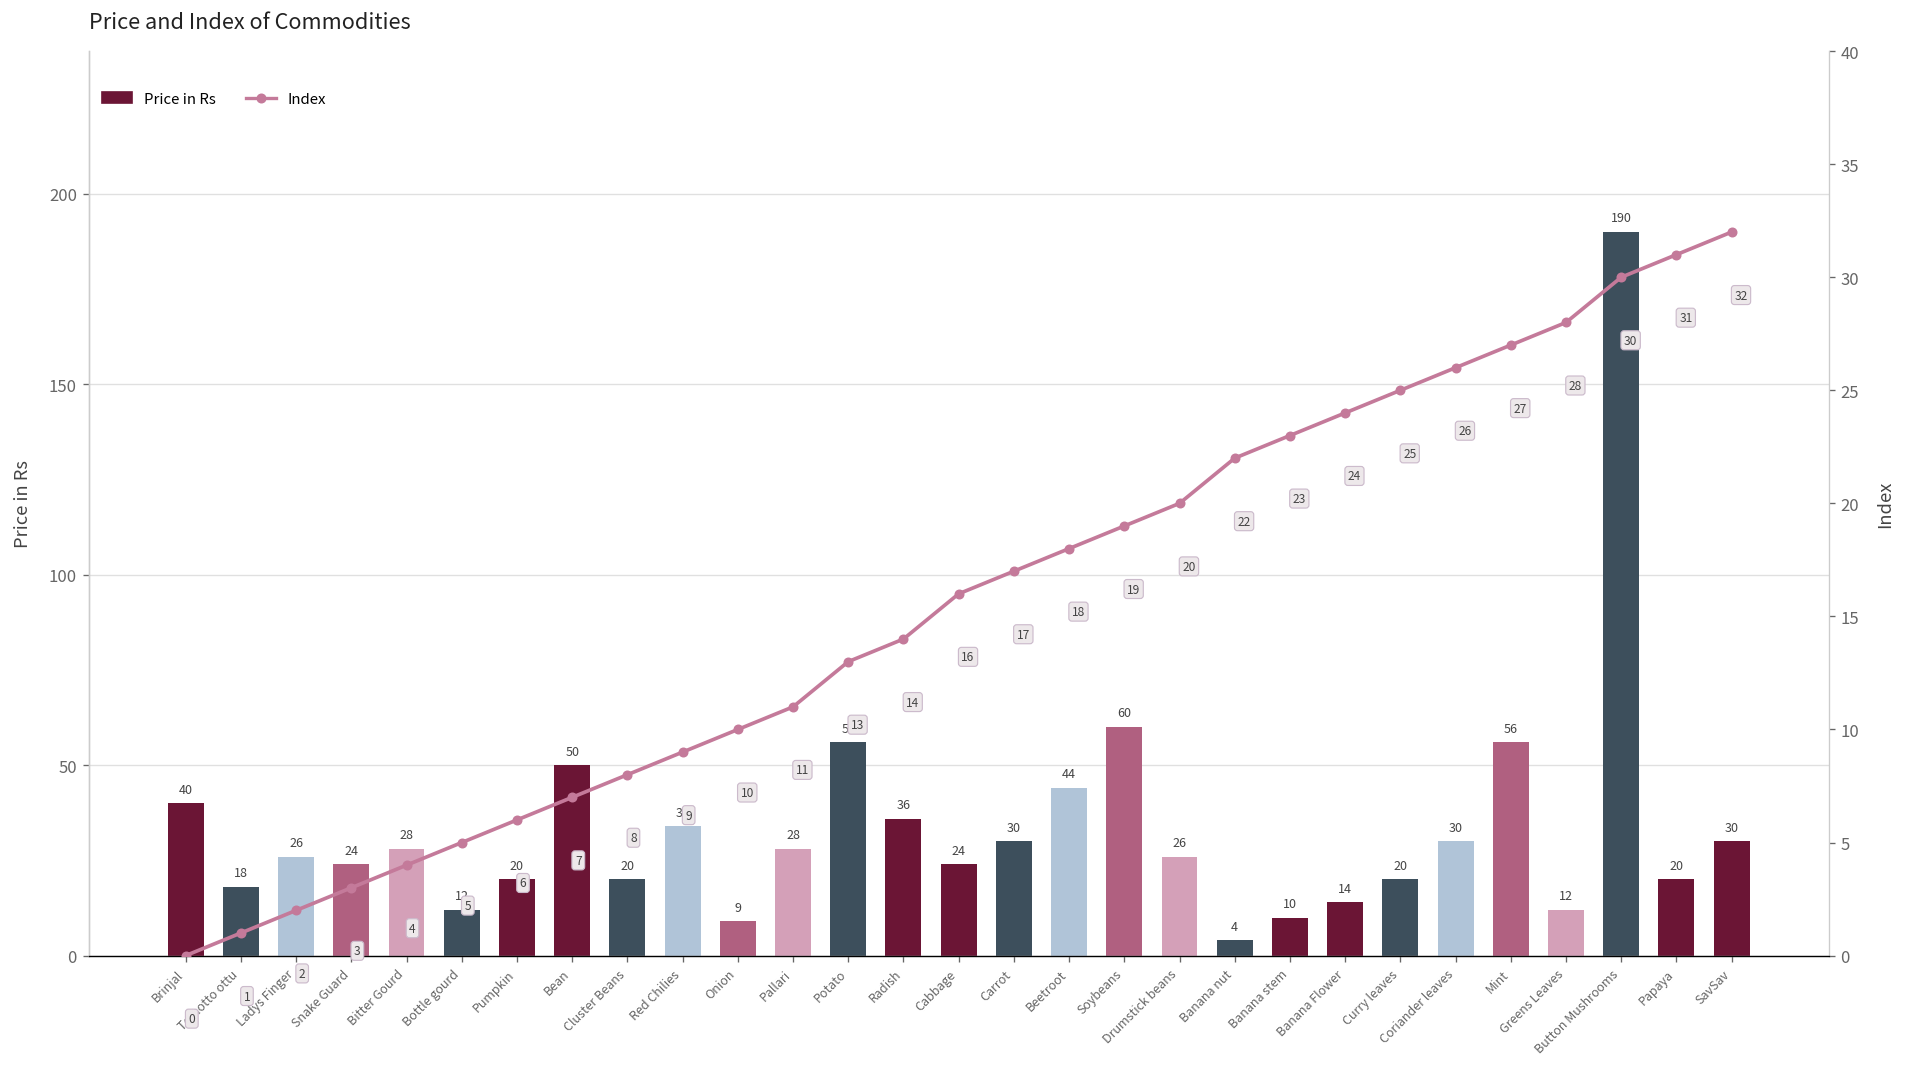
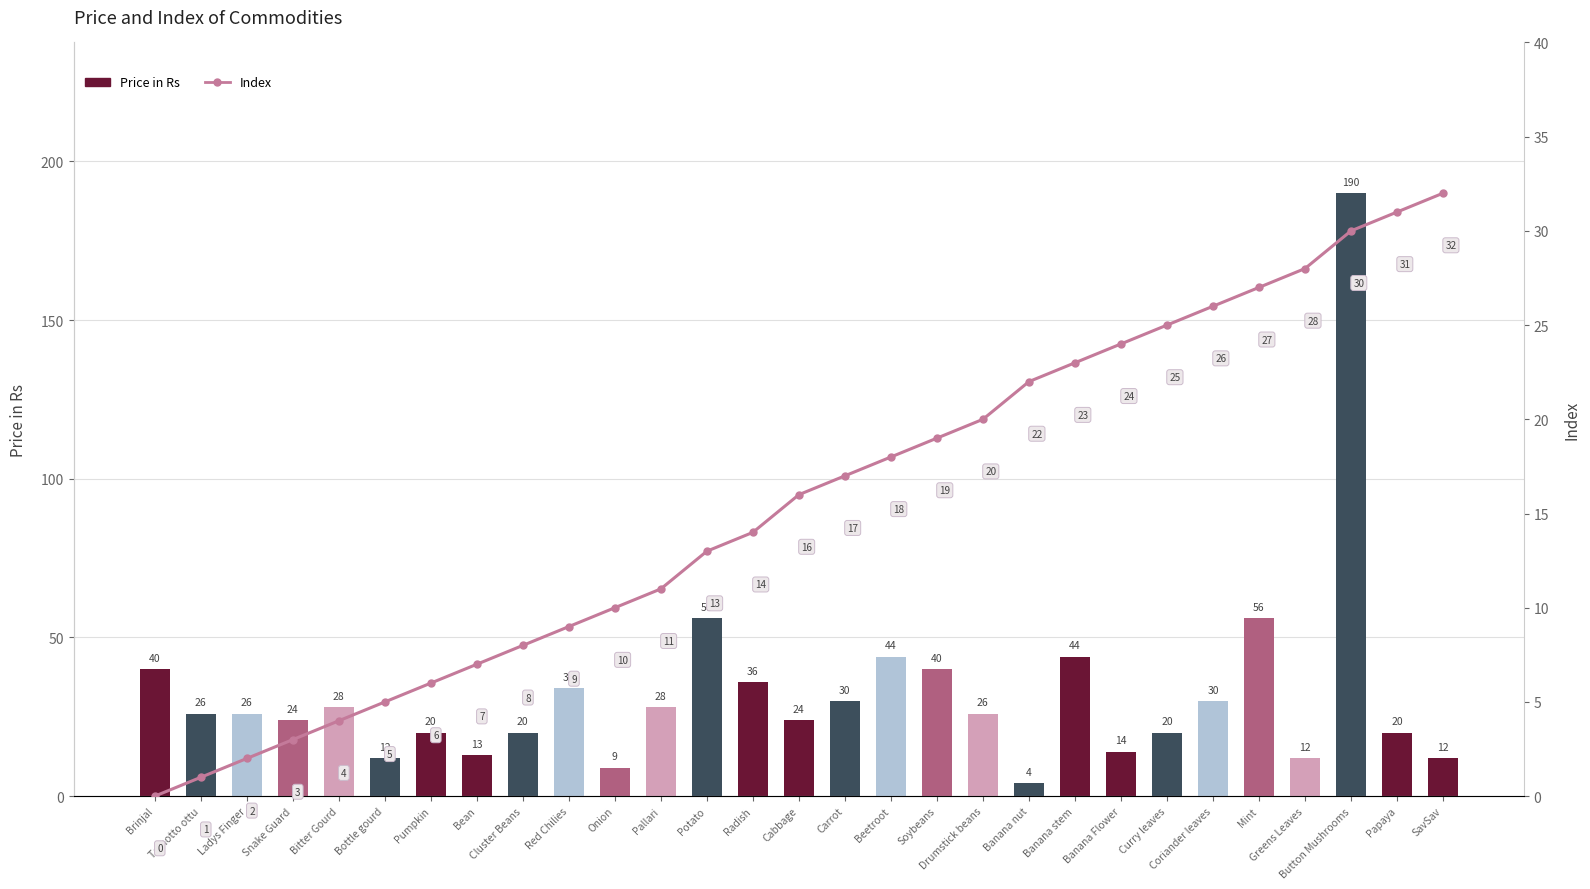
  {
    "Price in Rs": {
      "Brinjal": 40,
-     "Tomotto ottu": 18,
+     "Tomotto ottu": 26,
      "Ladys Finger": 26,
      "Snake Guard": 24,
      "Bitter Gourd": 28,
-     "Bean": 50,
+     "Bean": 13,
      "Cluster Beans": 20,
      "Onion": 9,
      "Pallari": 28,
      "Radish": 36,
      "Cabbage": 24,
      "Carrot": 30,
      "Beetroot": 44,
-     "Soybeans": 60,
+     "Soybeans": 40,
      "Drumstick beans": 26,
      "Banana nut": 4,
-     "Banana stem": 10,
+     "Banana stem": 44,
      "Banana Flower": 14,
      "Curry leaves": 20,
      "Coriander leaves": 30,
      "Mint": 56,
      "Greens Leaves": 12,
      "Button Mushrooms": 190,
      "Papaya": 20,
-     "SavSav": 30
+     "SavSav": 12
    }
  }
